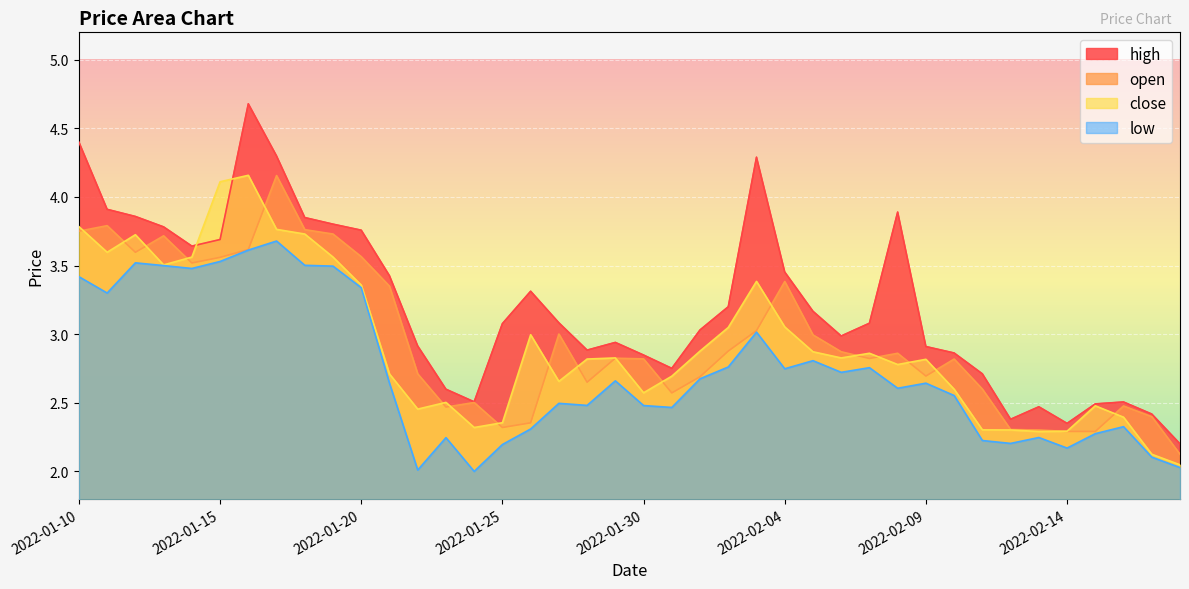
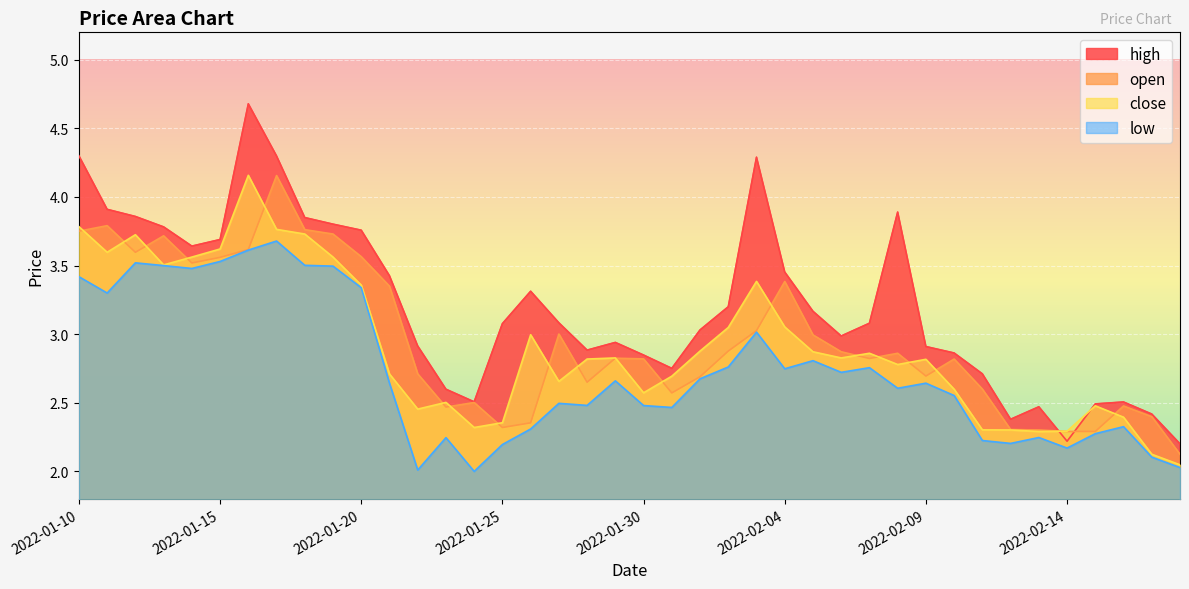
  {
    "high": {
-     "2022-01-10": 4.4,
+     "2022-01-10": 4.3,
      "2022-01-15": 3.69,
      "2022-01-20": 3.76,
      "2022-01-25": 3.08,
      "2022-01-30": 2.85,
      "2022-02-04": 3.45,
      "2022-02-09": 2.91,
-     "2022-02-14": 2.35
+     "2022-02-14": 2.22
    },
    "open": {
      "2022-01-10": 3.75,
      "2022-01-15": 3.56,
      "2022-01-20": 3.57,
      "2022-01-25": 2.32,
      "2022-01-30": 2.82,
      "2022-02-04": 3.38,
      "2022-02-09": 2.70
    },
    "close": {
      "2022-01-10": 3.78,
-     "2022-01-15": 4.11,
+     "2022-01-15": 3.62,
      "2022-01-20": 3.36,
      "2022-01-25": 2.36,
      "2022-01-30": 2.57,
      "2022-02-04": 3.05,
      "2022-02-09": 2.82
    },
    "low": {
      "2022-01-10": 3.42,
      "2022-01-15": 3.53,
      "2022-01-20": 3.34,
      "2022-01-25": 2.20,
      "2022-01-30": 2.48,
      "2022-02-04": 2.75,
      "2022-02-09": 2.64,
      "2022-02-14": 2.17
    }
  }
